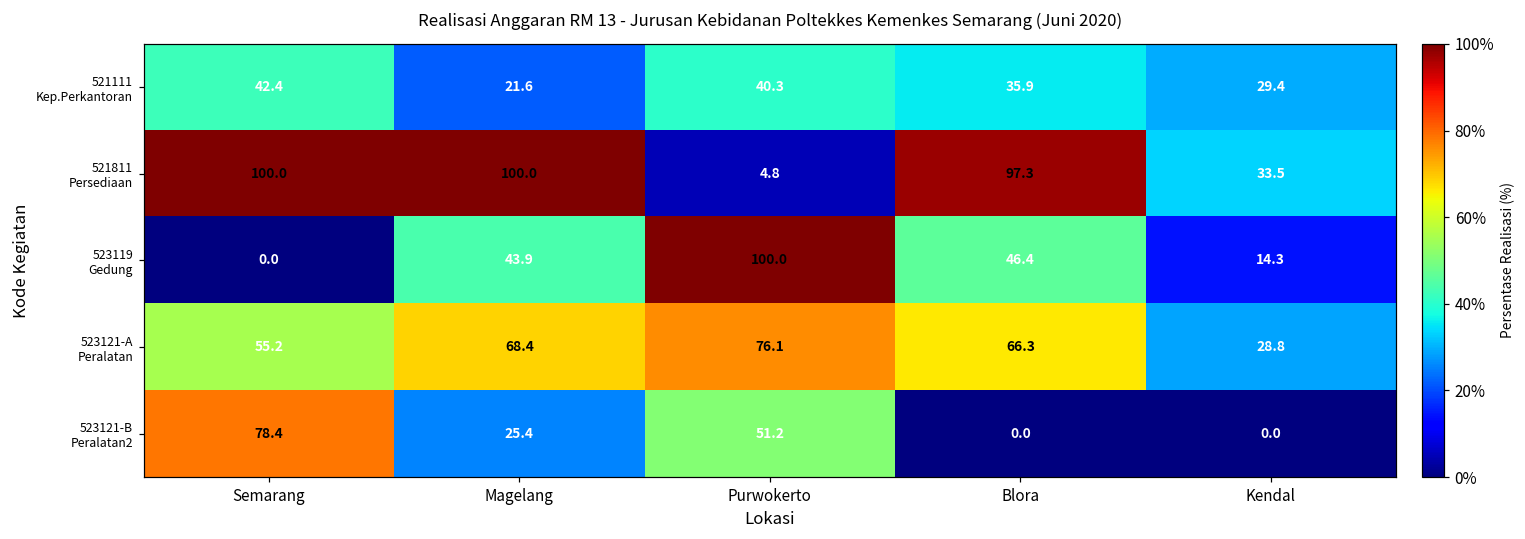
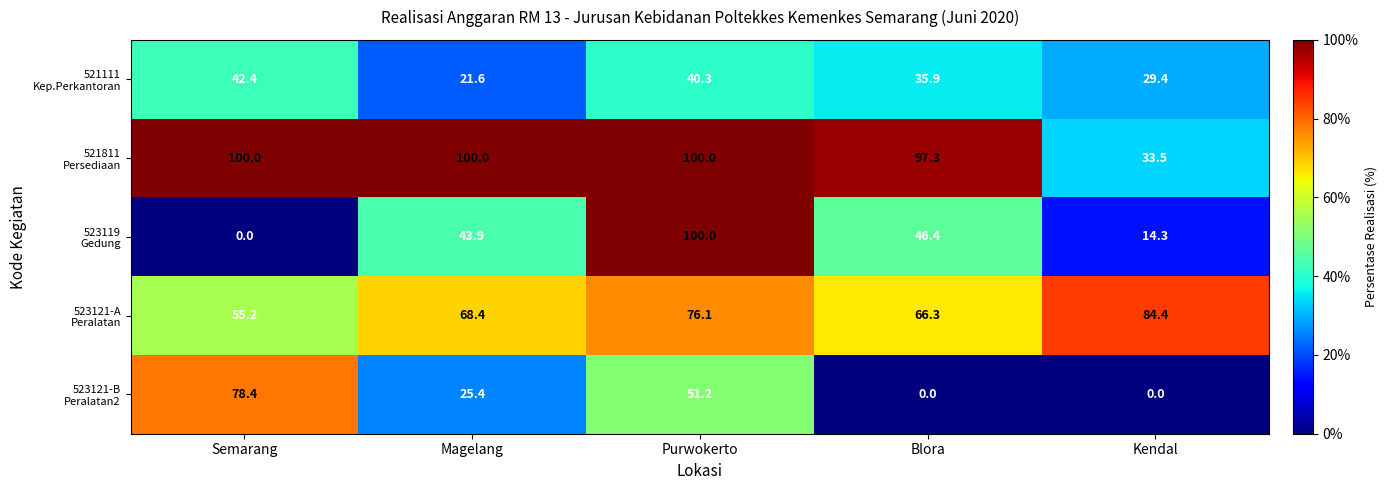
  {
    "521111 Kep.Perkantoran": {
      "Semarang": 42.4,
      "Magelang": 21.6,
      "Purwokerto": 40.3,
      "Blora": 35.9,
      "Kendal": 29.4
    },
    "521811 Persediaan": {
      "Semarang": 100.0,
      "Magelang": 100.0,
-     "Purwokerto": 4.8,
+     "Purwokerto": 100.0,
      "Blora": 97.3,
      "Kendal": 33.5
    },
    "523119 Gedung": {
      "Semarang": 0.0,
      "Magelang": 43.9,
      "Purwokerto": 100.0,
      "Blora": 46.4,
      "Kendal": 14.3
    },
    "523121-A Peralatan": {
      "Semarang": 55.2,
      "Magelang": 68.4,
      "Purwokerto": 76.1,
      "Blora": 66.3,
-     "Kendal": 28.8
+     "Kendal": 84.4
    },
    "523121-B Peralatan2": {
      "Semarang": 78.4,
      "Magelang": 25.4,
      "Purwokerto": 51.2,
      "Blora": 0.0,
      "Kendal": 0.0
    }
  }
